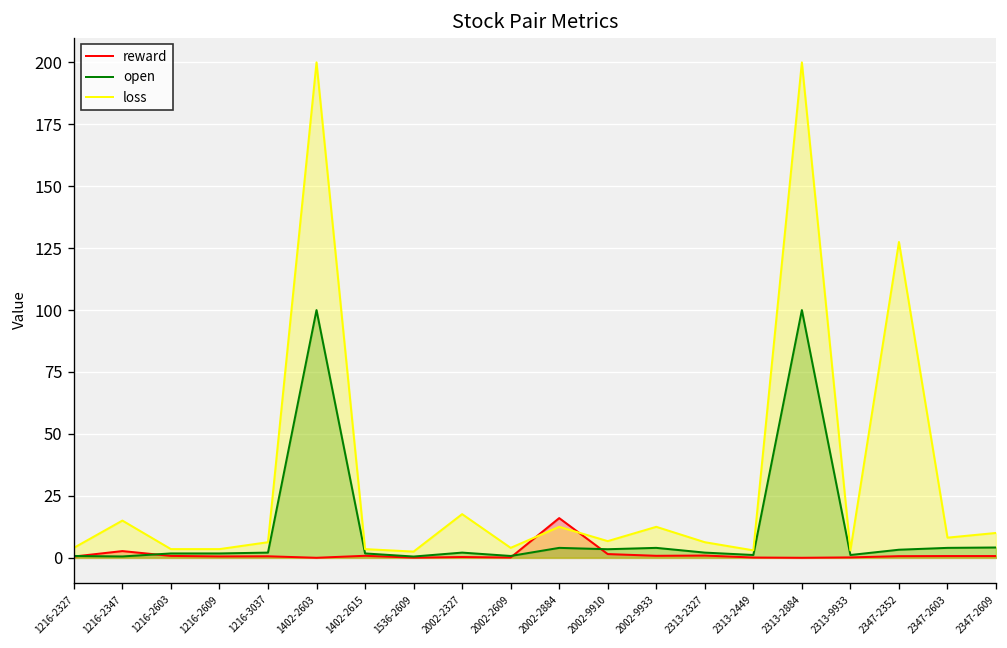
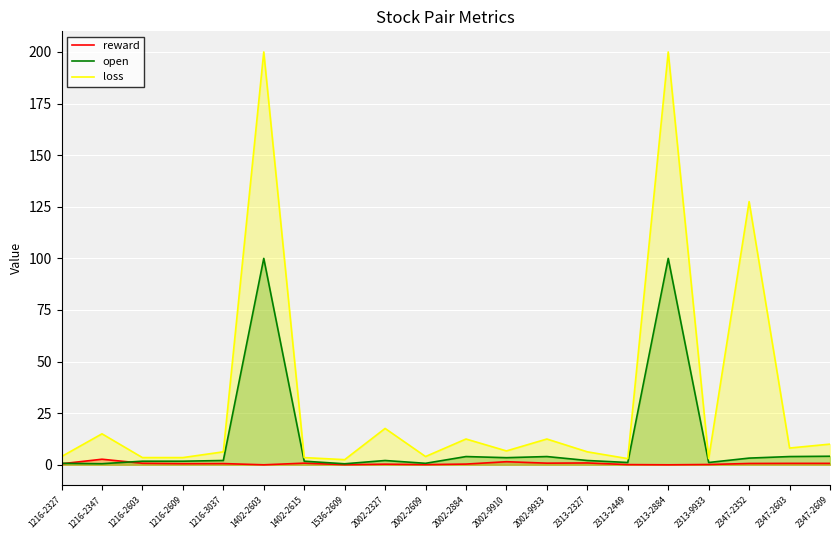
  {
    "reward": {
      "1216-2347": 3,
      "1216-3037": 1,
      "1402-2603": 0,
      "2002-2327": 0,
-     "2002-2884": 16,
+     "2002-2884": 0,
      "2002-9910": 2,
      "2002-9933": 1,
      "2313-2884": 0,
      "2347-2352": 1,
      "2347-2603": 1,
      "2347-2609": 1
    },
    "open": {
      "1216-2347": 1,
      "1216-3037": 2,
      "1402-2603": 100,
      "2002-2327": 2,
      "2002-2884": 4,
      "2002-9910": 3,
      "2002-9933": 4,
      "2313-2884": 100,
      "2347-2352": 3,
      "2347-2603": 4,
      "2347-2609": 4
    },
    "loss": {
      "1216-2327": 4,
      "1216-2347": 15,
      "1216-2603": 3,
      "1216-2609": 3,
      "1216-3037": 6,
      "1402-2603": 200,
      "1402-2615": 3,
      "1536-2609": 3,
      "2002-2327": 18,
      "2002-2609": 4,
      "2002-2884": 13,
      "2002-9910": 7,
      "2002-9933": 13,
      "2313-2327": 6,
      "2313-2449": 3,
      "2313-2884": 200,
      "2313-9933": 3,
      "2347-2352": 127,
      "2347-2603": 8,
      "2347-2609": 10
    }
  }
